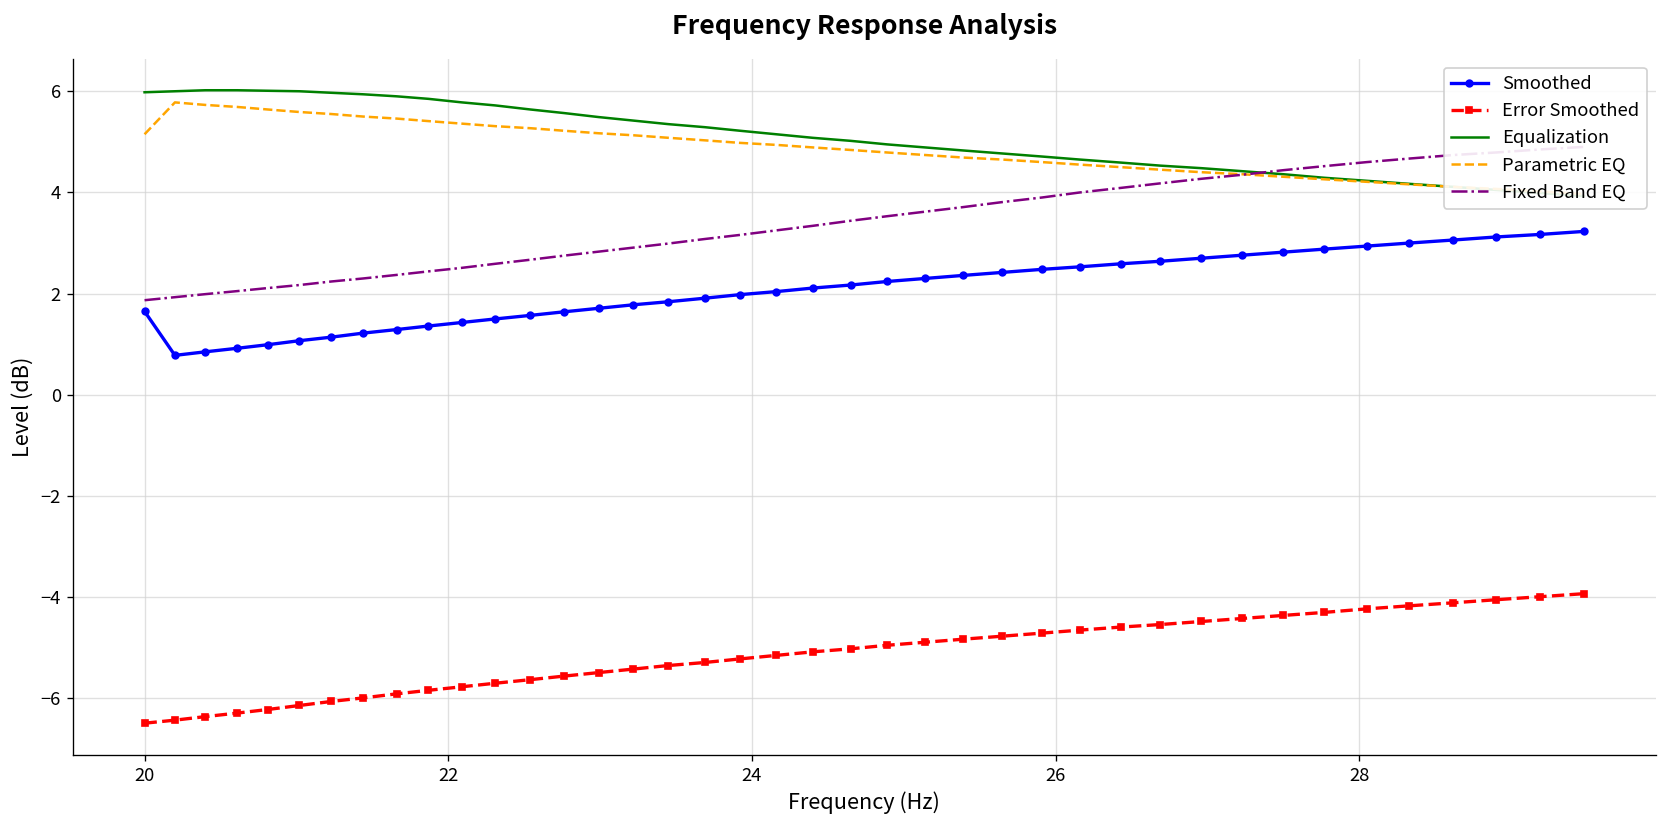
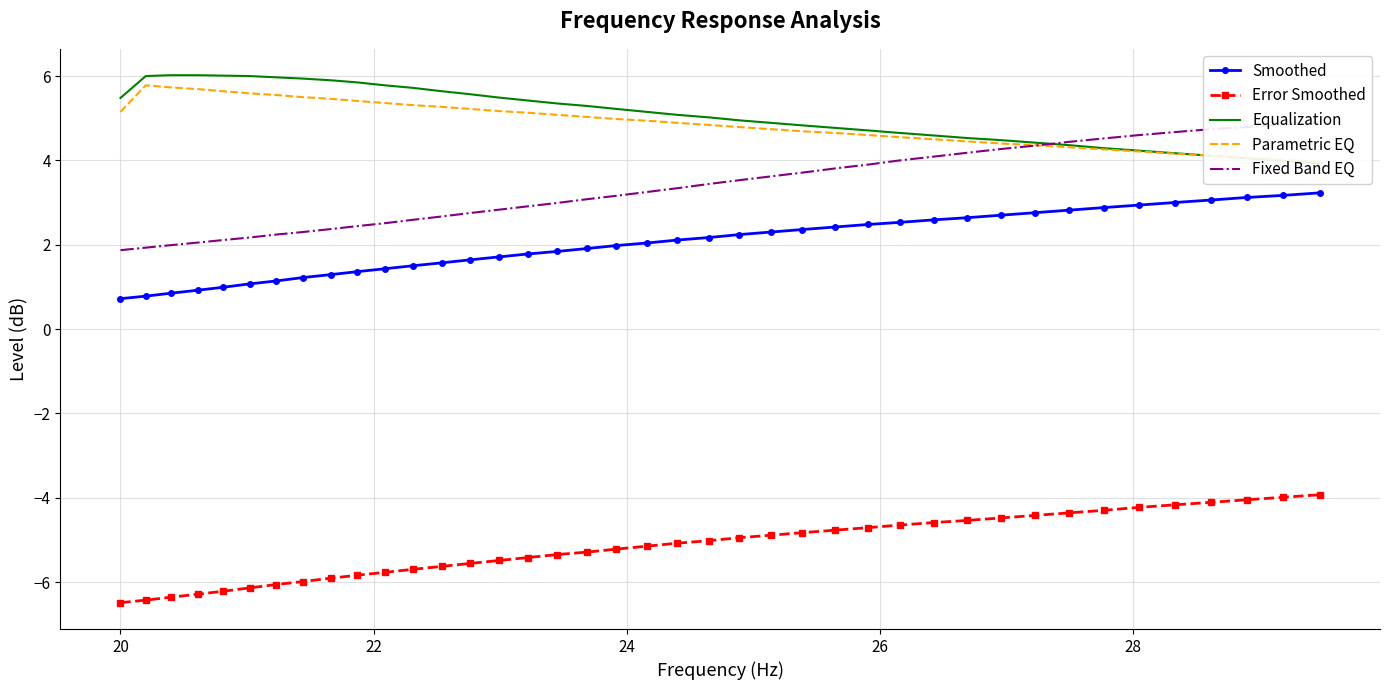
  {
    "Smoothed": {
-     "20": 1.7
+     "20": 0.7
    },
    "Error Smoothed": {
      "20": -6.5
    },
    "Equalization": {
-     "20": 6.0
+     "20": 5.5
    },
    "Parametric EQ": {
      "20": 5.2
    },
    "Fixed Band EQ": {
      "20": 1.9
    }
  }
